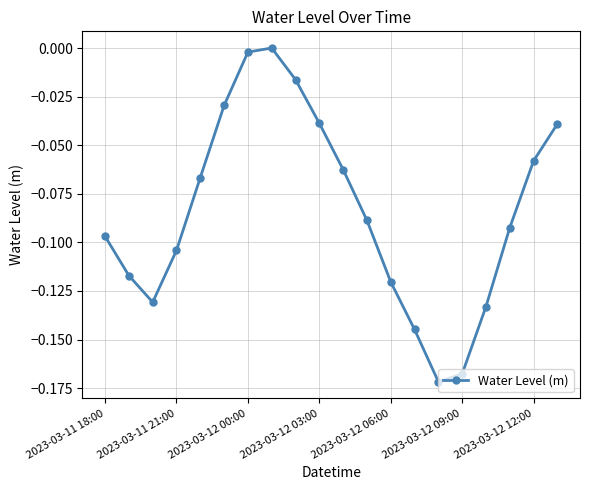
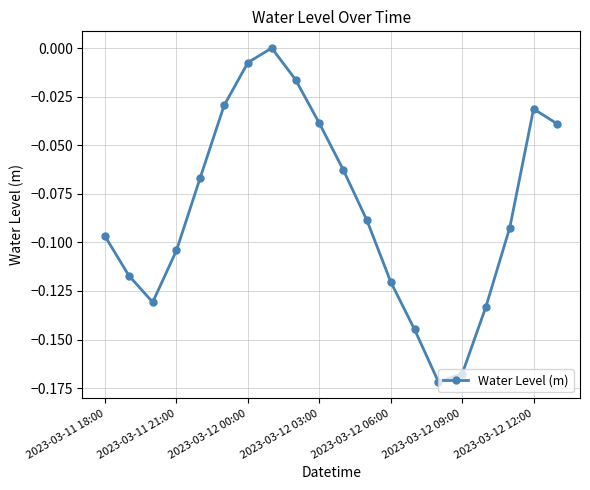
  {
    "2023-03-11 18:00": -0.097,
    "2023-03-11 21:00": -0.104,
-   "2023-03-12 00:00": -0.002,
+   "2023-03-12 00:00": -0.007,
    "2023-03-12 03:00": -0.039,
    "2023-03-12 06:00": -0.120,
-   "2023-03-12 12:00": -0.058
+   "2023-03-12 12:00": -0.031
  }
